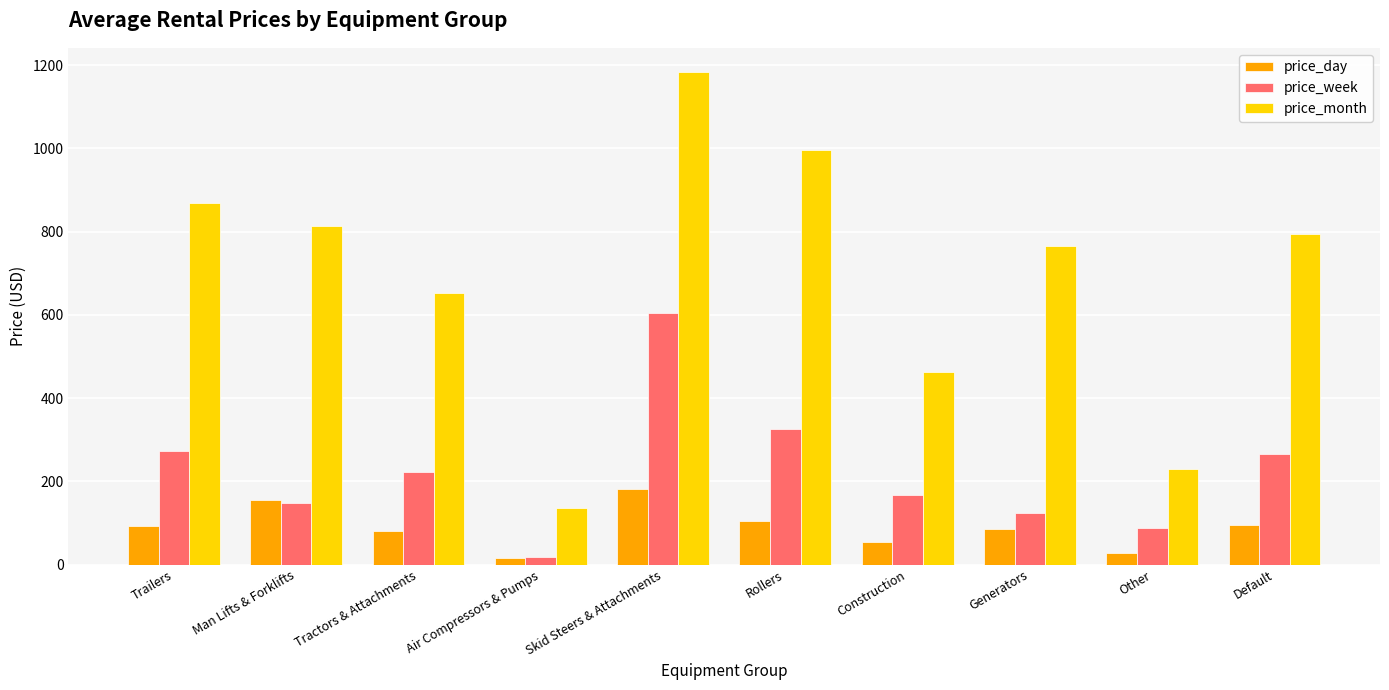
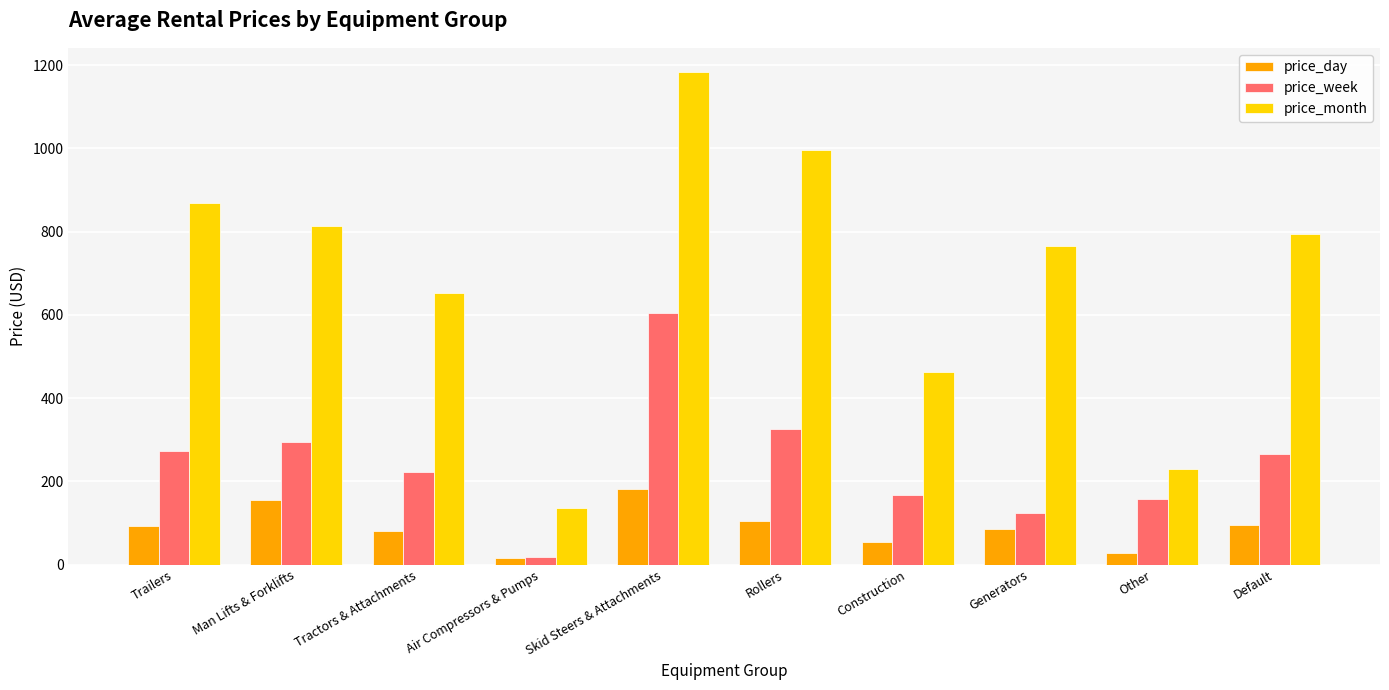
  {
    "price_week": {
      "Trailers": 270,
-     "Man Lifts & Forklifts": 150,
+     "Man Lifts & Forklifts": 300,
      "Tractors & Attachments": 220,
      "Air Compressors & Pumps": 20,
      "Skid Steers & Attachments": 600,
      "Rollers": 330,
      "Construction": 170,
      "Generators": 120,
-     "Other": 90,
+     "Other": 160,
      "Default": 270
    }
  }
